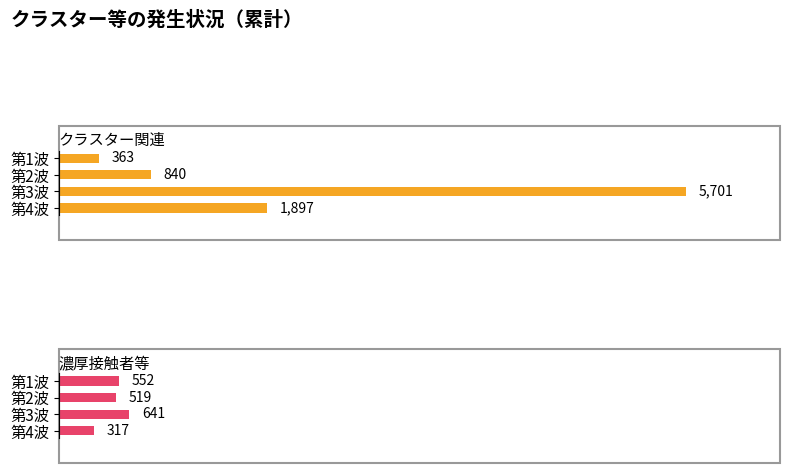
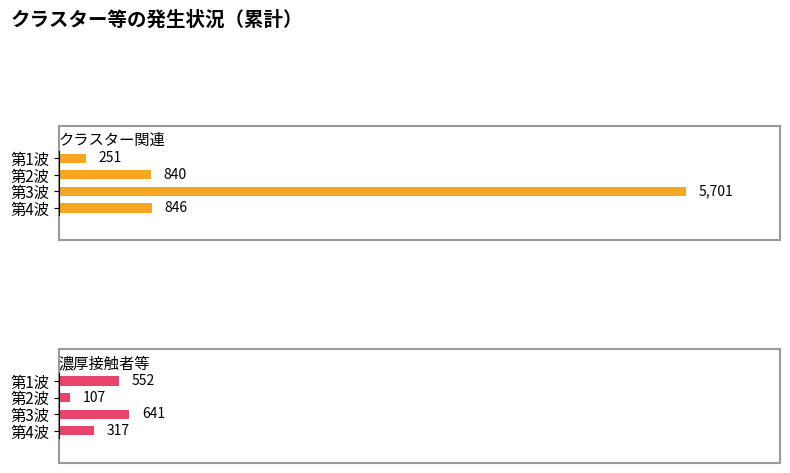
  {
    "クラスター関連": {
-     "第1波": "363",
+     "第1波": "251",
      "第2波": "840",
      "第3波": "5,701",
-     "第4波": "1,897"
+     "第4波": "846"
    },
    "濃厚接触者等": {
      "第1波": "552",
-     "第2波": "519",
+     "第2波": "107",
      "第3波": "641",
      "第4波": "317"
    }
  }
